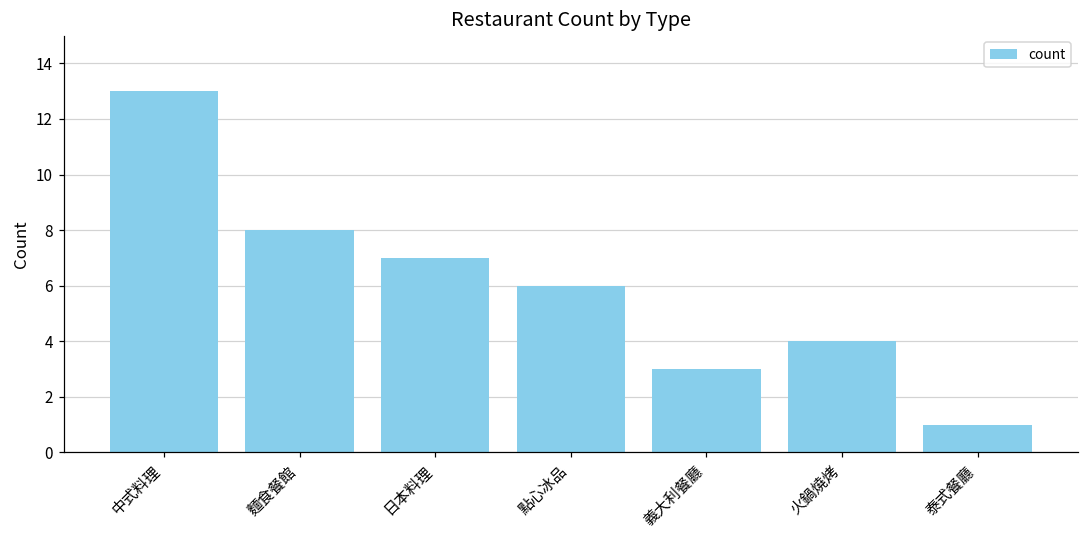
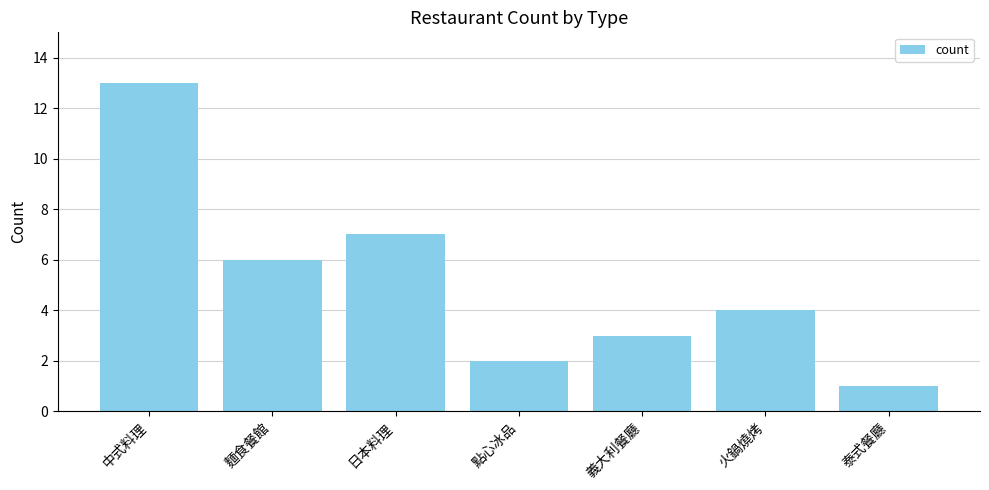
  {
    "中式料理": 13,
-   "麵食餐館": 8,
+   "麵食餐館": 6,
    "日本料理": 7,
-   "點心冰品": 6,
+   "點心冰品": 2,
    "義大利餐廳": 3,
    "火鍋燒烤": 4,
    "泰式餐廳": 1
  }
